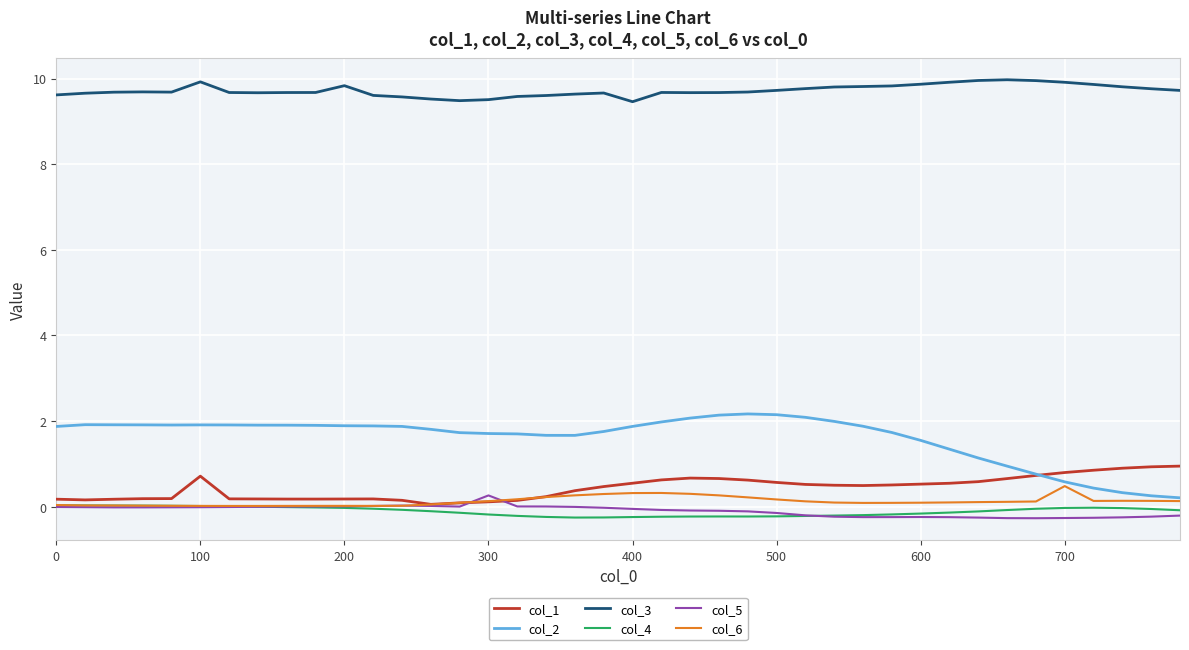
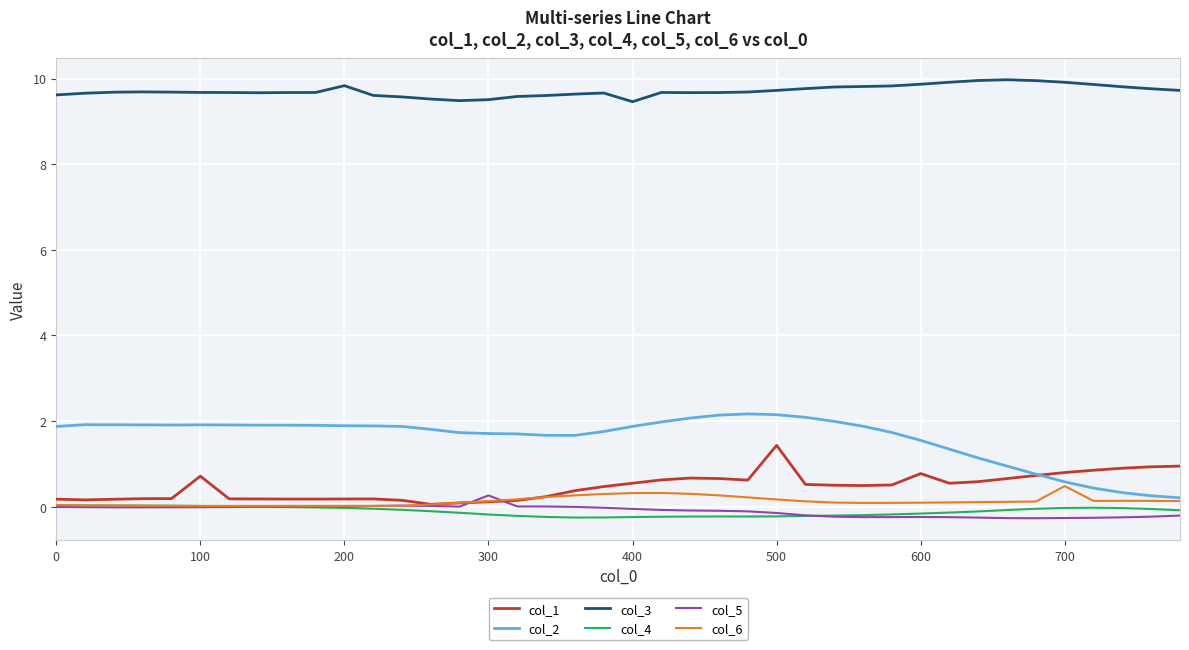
  {
    "col_1": {
      "0": 0.2,
      "100": 0.7,
      "200": 0.2,
      "400": 0.5,
-     "500": 0.6,
-     "600": 0.5,
+     "500": 1.4,
+     "600": 0.8,
      "700": 0.8
    },
    "col_2": {
      "0": 1.9,
      "100": 1.9,
      "200": 1.9,
      "300": 1.7,
      "400": 1.9,
      "500": 2.1,
      "600": 1.5,
      "700": 0.6
    },
    "col_3": {
      "0": 9.6,
-     "100": 9.9,
+     "100": 9.7,
      "200": 9.8,
      "300": 9.5,
      "400": 9.5,
      "500": 9.7,
      "600": 9.9,
      "700": 9.9
    },
    "col_4": {
      "300": -0.2,
      "400": -0.2,
      "500": -0.2,
      "600": -0.2,
      "700": 0.0
    },
    "col_5": {
      "300": 0.3,
      "400": -0.1,
      "500": -0.1,
      "600": -0.2,
      "700": -0.3
    },
    "col_6": {
      "400": 0.3,
      "500": 0.2,
      "600": 0.1,
      "700": 0.5
    }
  }
